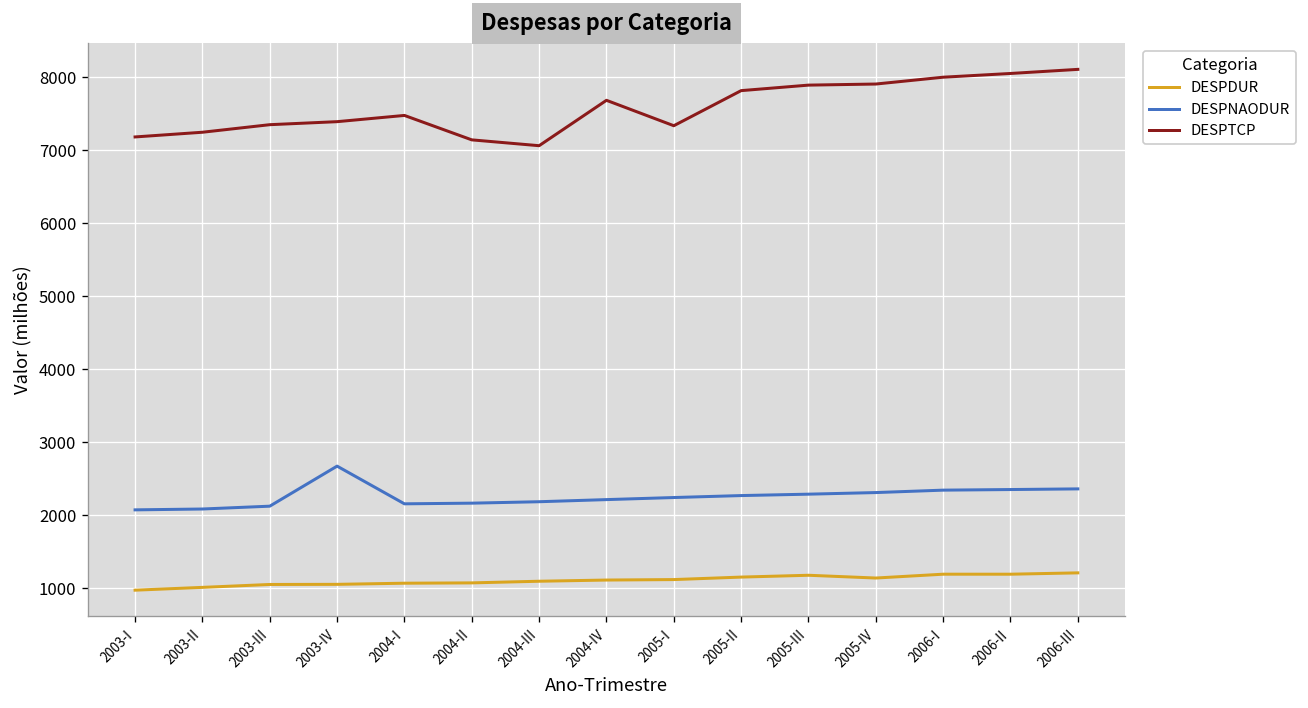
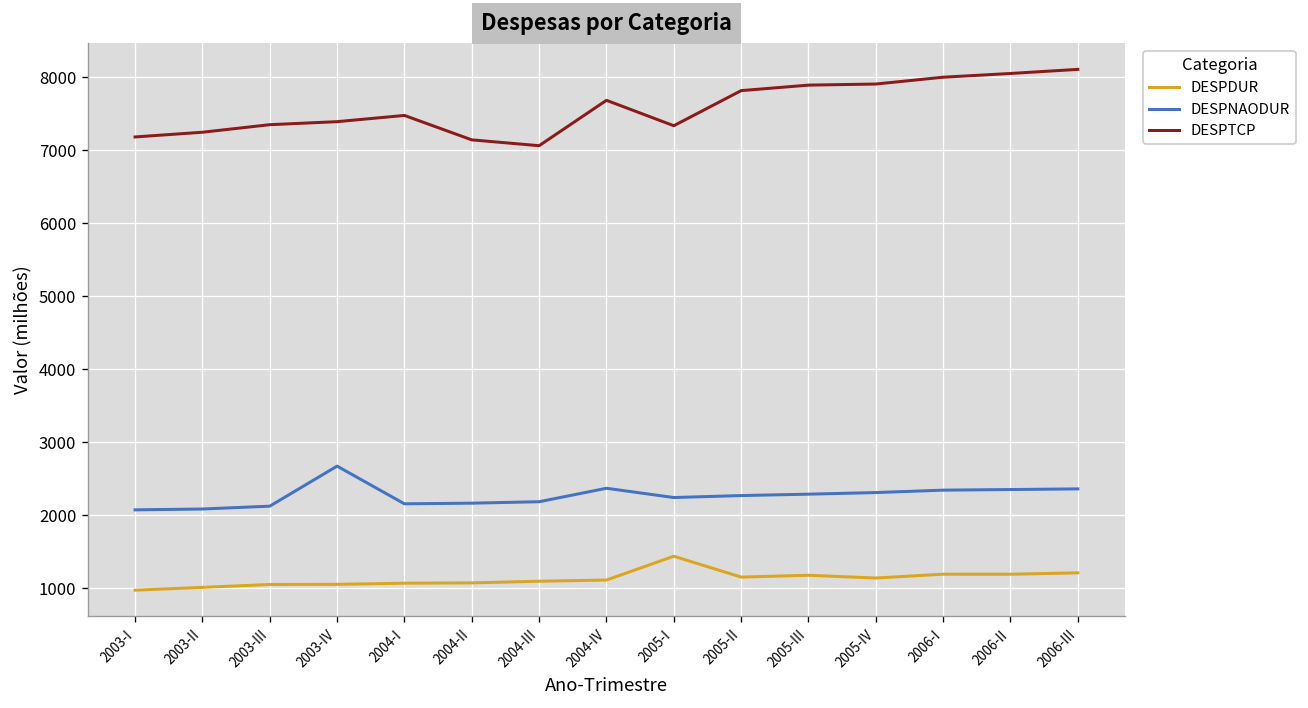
  {
    "DESPDUR": {
      "2003-I": 1000,
      "2003-II": 1000,
      "2003-III": 1000,
      "2003-IV": 1100,
      "2004-I": 1100,
      "2004-II": 1100,
      "2004-III": 1100,
      "2004-IV": 1100,
-     "2005-I": 1100,
+     "2005-I": 1400,
      "2005-II": 1200,
      "2005-III": 1200,
      "2005-IV": 1100,
      "2006-I": 1200,
      "2006-II": 1200,
      "2006-III": 1200
    },
    "DESPNAODUR": {
      "2003-I": 2100,
      "2003-II": 2100,
      "2003-III": 2100,
      "2003-IV": 2700,
      "2004-I": 2200,
      "2004-II": 2200,
      "2004-III": 2200,
-     "2004-IV": 2200,
+     "2004-IV": 2400,
      "2005-I": 2200,
      "2005-II": 2300,
      "2005-III": 2300,
      "2005-IV": 2300,
      "2006-I": 2300,
      "2006-II": 2400,
      "2006-III": 2400
    },
    "DESPTCP": {
      "2003-I": 7200,
      "2003-II": 7200,
      "2003-III": 7400,
      "2003-IV": 7400,
      "2004-I": 7500,
      "2004-II": 7100,
      "2004-III": 7100,
      "2004-IV": 7700,
      "2005-I": 7300,
      "2005-II": 7800,
      "2005-III": 7900,
      "2005-IV": 7900,
      "2006-I": 8000,
      "2006-II": 8100,
      "2006-III": 8100
    }
  }
